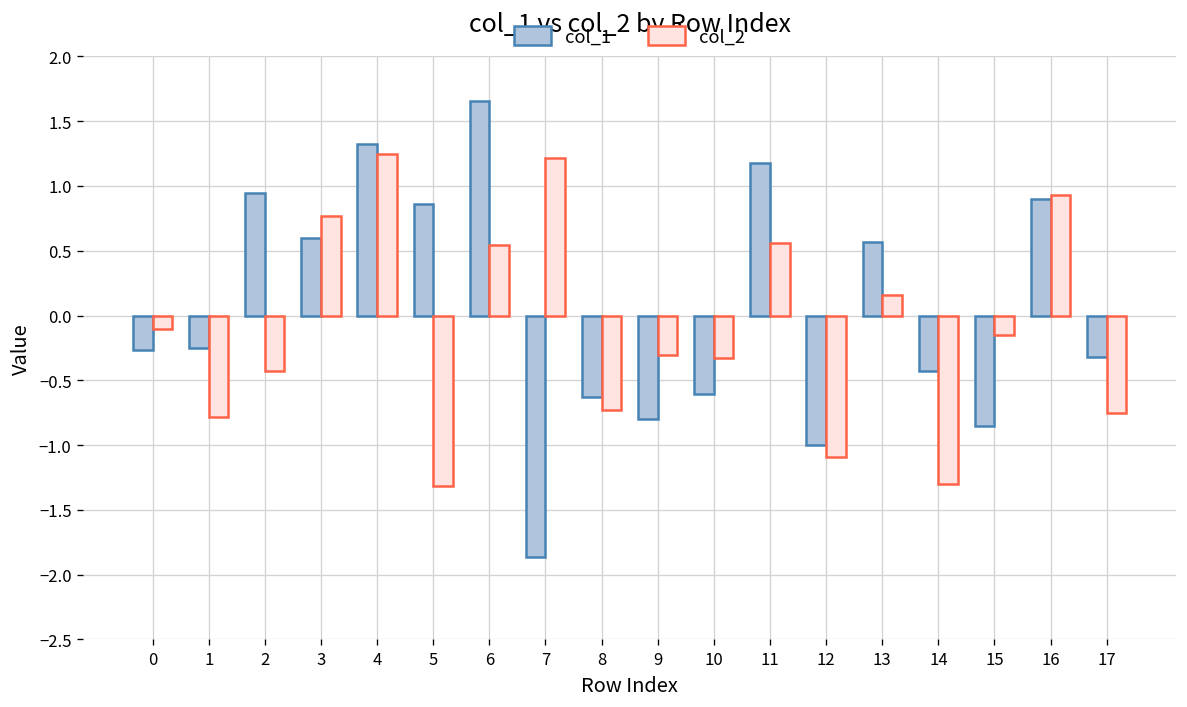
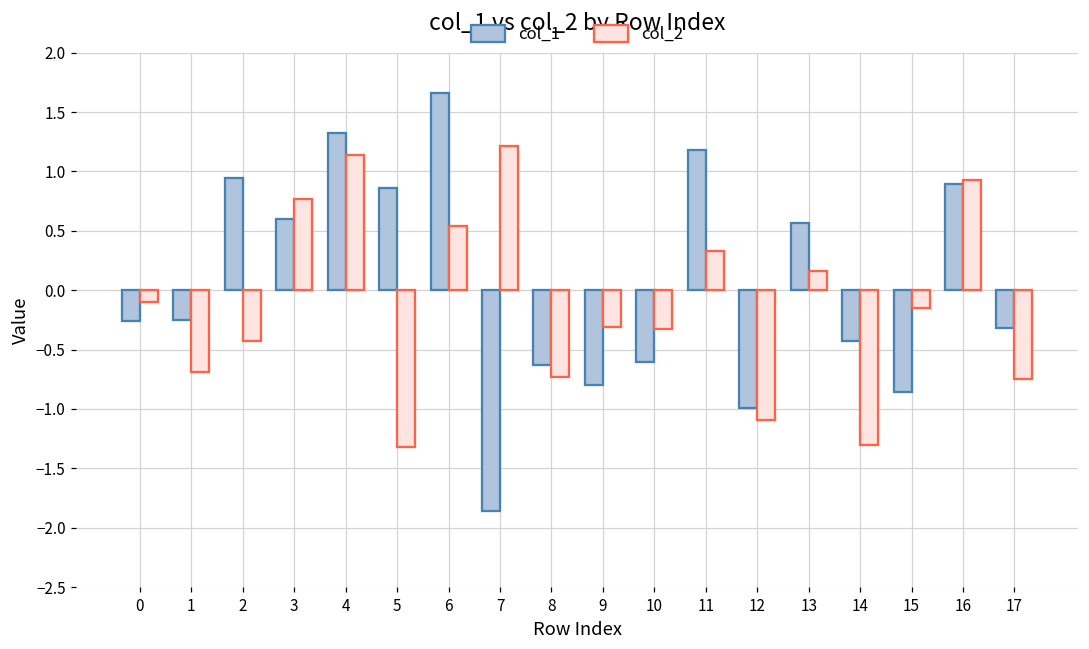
  {
    "col_1": {
      "0": -0.26,
      "1": -0.25,
      "2": 0.94,
      "3": 0.60,
      "4": 1.33,
      "5": 0.86,
      "6": 1.66,
      "7": -1.86,
      "8": -0.63,
      "9": -0.80,
      "10": -0.60,
      "11": 1.18,
      "12": -1.00,
      "13": 0.56,
      "14": -0.43,
      "15": -0.86,
      "16": 0.90,
      "17": -0.32
    },
    "col_2": {
      "0": -0.10,
-     "1": -0.78,
+     "1": -0.69,
      "2": -0.42,
      "3": 0.77,
-     "4": 1.24,
+     "4": 1.14,
      "5": -1.32,
      "6": 0.54,
      "7": 1.22,
      "8": -0.73,
      "9": -0.31,
      "10": -0.33,
-     "11": 0.56,
+     "11": 0.33,
      "12": -1.09,
      "13": 0.16,
      "14": -1.30,
      "15": -0.15,
      "16": 0.93,
      "17": -0.75
    }
  }
